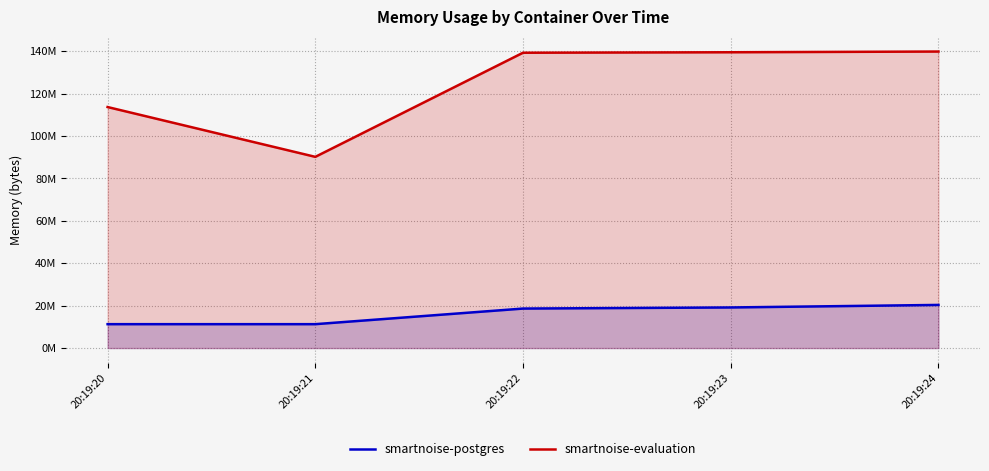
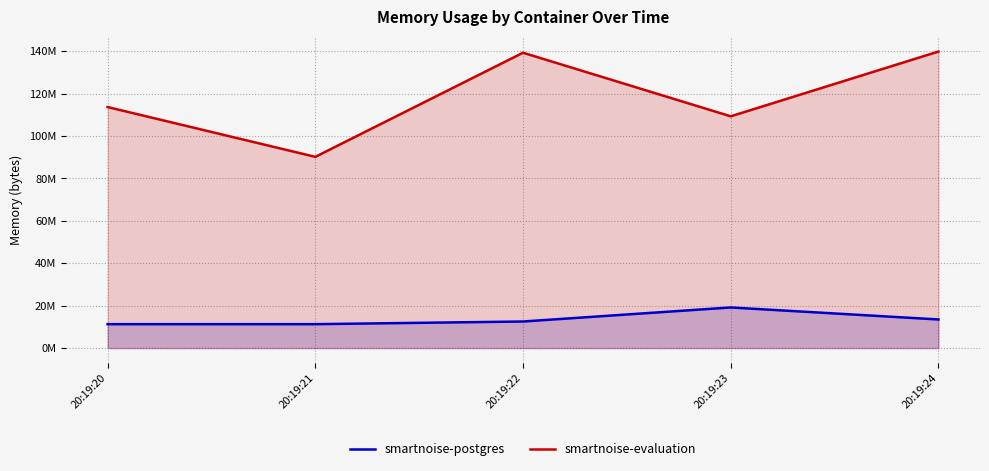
  {
    "smartnoise-postgres": {
      "20:19:20": 11000000,
      "20:19:21": 11000000,
-     "20:19:22": 19000000,
+     "20:19:22": 13000000,
      "20:19:23": 19000000,
-     "20:19:24": 20000000
+     "20:19:24": 13000000
    },
    "smartnoise-evaluation": {
      "20:19:20": 114000000,
      "20:19:21": 90000000,
      "20:19:22": 139000000,
-     "20:19:23": 140000000,
+     "20:19:23": 109000000,
      "20:19:24": 140000000
    }
  }
